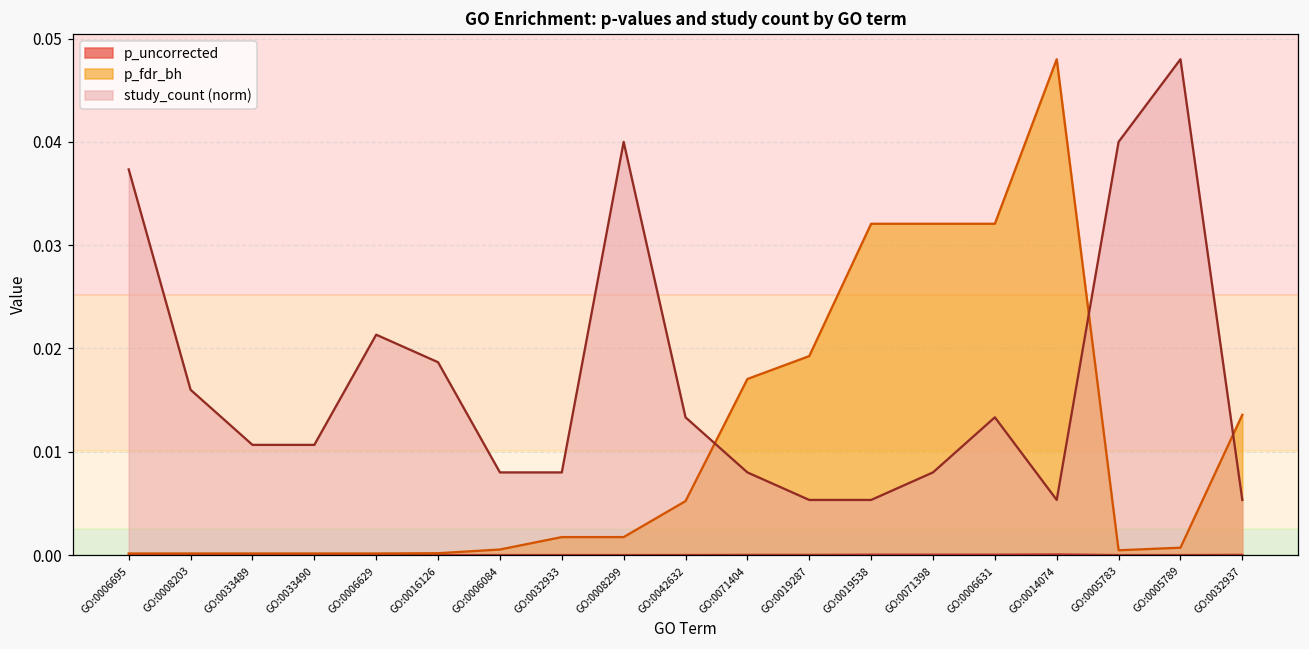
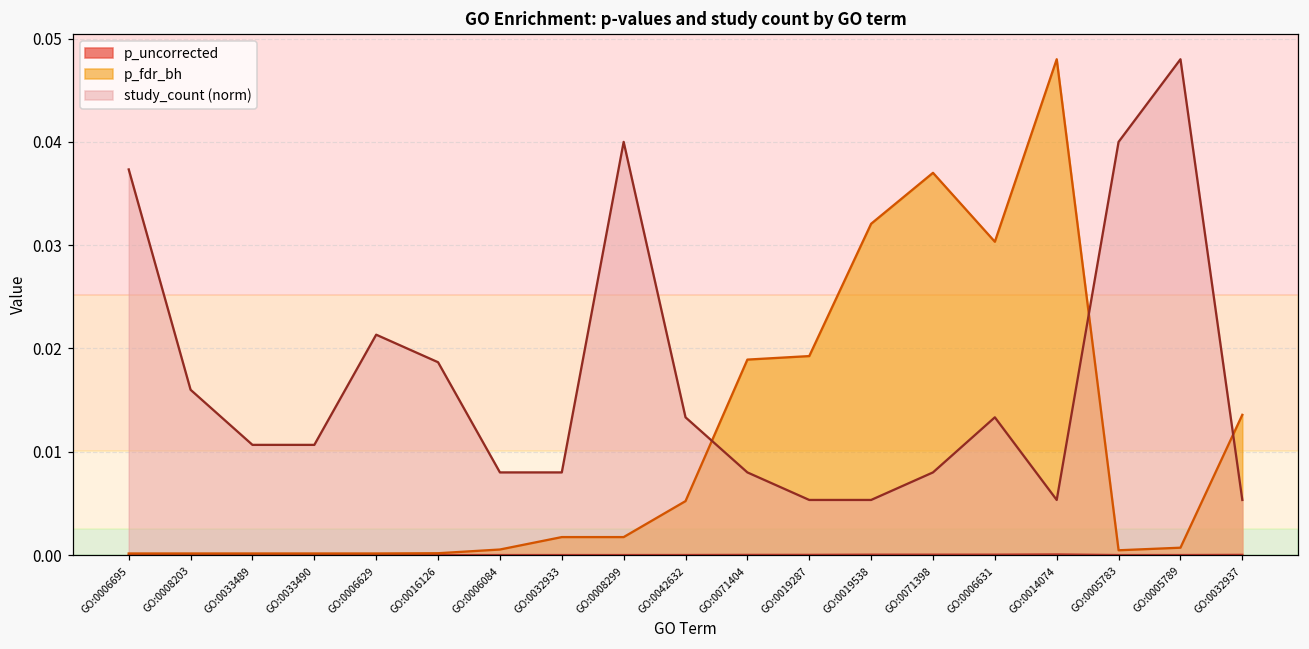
  {
    "p_uncorrected": {
      "GO:0006084": 0.000,
      "GO:0032933": 0.000,
      "GO:0008299": 0.000,
      "GO:0042632": 0.000,
      "GO:0071404": 0.000,
      "GO:0019287": 0.000,
      "GO:0019538": 0.000,
      "GO:0071398": 0.000,
      "GO:0006631": 0.000,
      "GO:0014074": 0.000,
      "GO:0005783": 0.000,
      "GO:0005789": 0.000,
      "GO:0032937": 0.000
    },
    "p_fdr_bh": {
      "GO:0006084": 0.001,
      "GO:0032933": 0.002,
      "GO:0008299": 0.002,
      "GO:0042632": 0.005,
-     "GO:0071404": 0.017,
+     "GO:0071404": 0.019,
      "GO:0019287": 0.019,
      "GO:0019538": 0.032,
-     "GO:0071398": 0.032,
-     "GO:0006631": 0.032,
+     "GO:0071398": 0.037,
+     "GO:0006631": 0.030,
      "GO:0014074": 0.048,
      "GO:0005783": 0.000,
      "GO:0005789": 0.001,
      "GO:0032937": 0.014
    },
    "study_count (norm)": {
      "GO:0006695": 0.037,
      "GO:0008203": 0.016,
      "GO:0033489": 0.011,
      "GO:0033490": 0.011,
      "GO:0006629": 0.021,
      "GO:0016126": 0.019,
      "GO:0006084": 0.008,
      "GO:0032933": 0.008,
      "GO:0008299": 0.040,
      "GO:0042632": 0.013,
      "GO:0071404": 0.008,
      "GO:0019287": 0.005,
      "GO:0019538": 0.005,
      "GO:0071398": 0.008,
      "GO:0006631": 0.013,
      "GO:0014074": 0.005,
      "GO:0005783": 0.040,
      "GO:0005789": 0.048,
      "GO:0032937": 0.005
    }
  }
